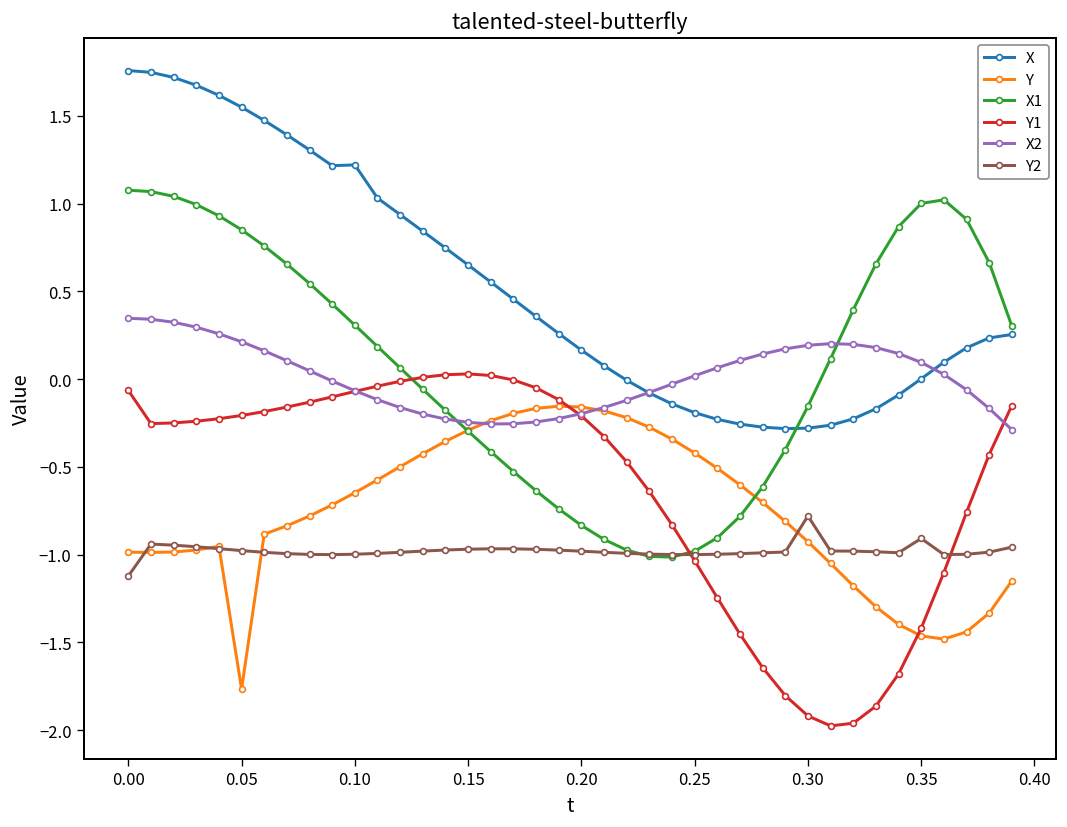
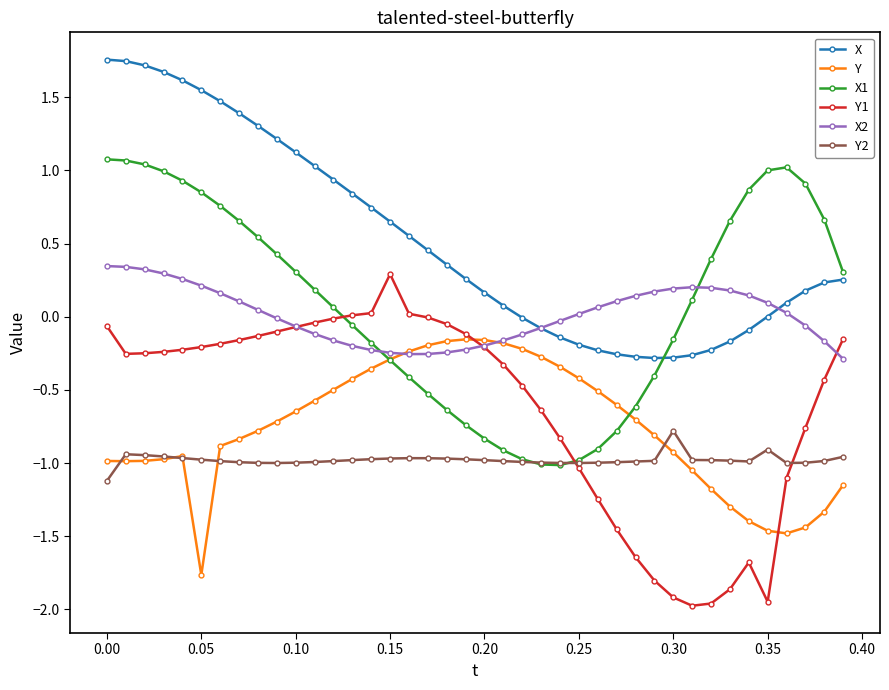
  {
    "X": {
      "0.00": 1.76,
      "0.05": 1.55,
-     "0.10": 1.22,
+     "0.10": 1.12,
      "0.15": 0.65,
      "0.20": 0.17,
      "0.25": -0.19,
      "0.30": -0.28,
      "0.35": 0.00
    },
    "Y": {
      "0.00": -0.99,
      "0.05": -1.77,
      "0.10": -0.65,
      "0.20": -0.16,
      "0.25": -0.42,
      "0.30": -0.93,
      "0.35": -1.46
    },
    "X1": {
      "0.00": 1.08,
      "0.05": 0.85,
      "0.10": 0.31,
      "0.20": -0.83,
      "0.25": -0.98,
      "0.30": -0.16,
      "0.35": 1.00
    },
    "Y1": {
      "0.00": -0.06,
      "0.05": -0.21,
-     "0.15": 0.03,
+     "0.15": 0.29,
      "0.25": -1.03,
      "0.30": -1.92,
-     "0.35": -1.42
+     "0.35": -1.95
    },
    "X2": {
      "0.00": 0.35,
      "0.05": 0.21,
      "0.15": -0.25,
      "0.25": 0.02,
      "0.30": 0.19,
      "0.35": 0.10
    },
    "Y2": {
      "0.00": -1.12,
      "0.05": -0.98,
      "0.10": -1.00,
      "0.15": -0.97,
      "0.20": -0.98,
      "0.25": -1.00,
      "0.30": -0.78,
      "0.35": -0.91
    }
  }
